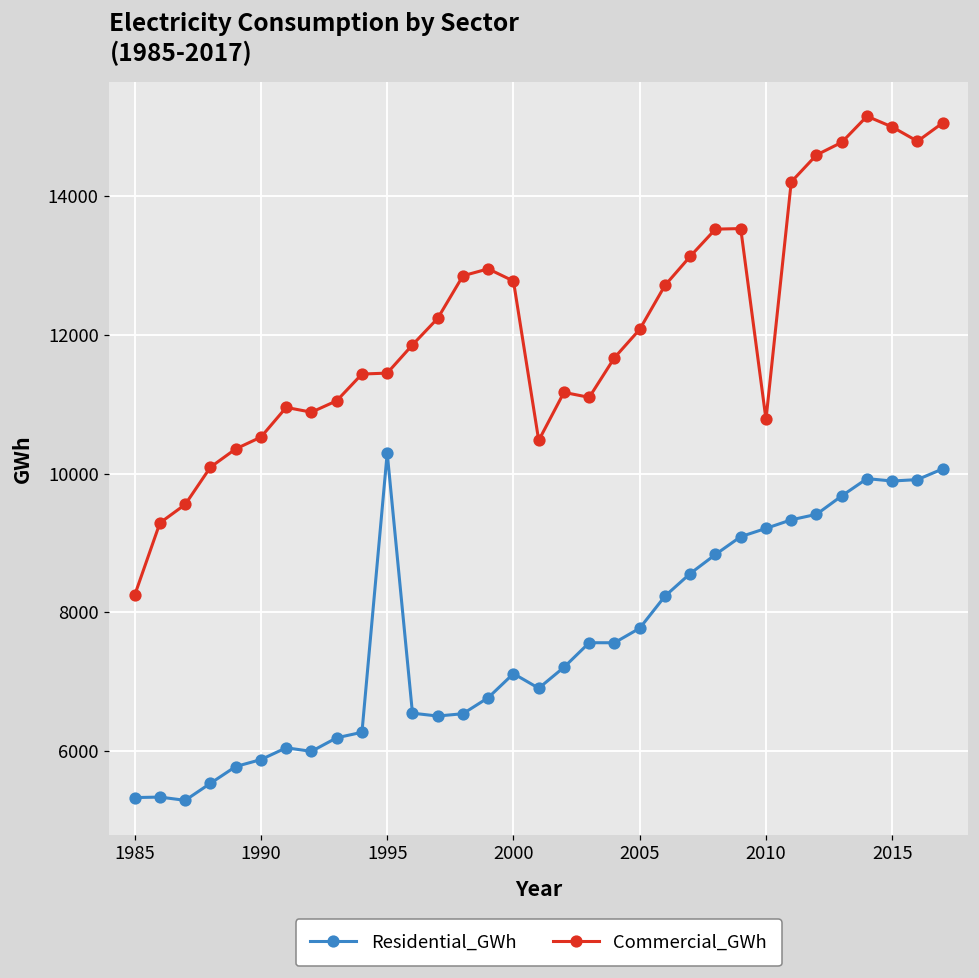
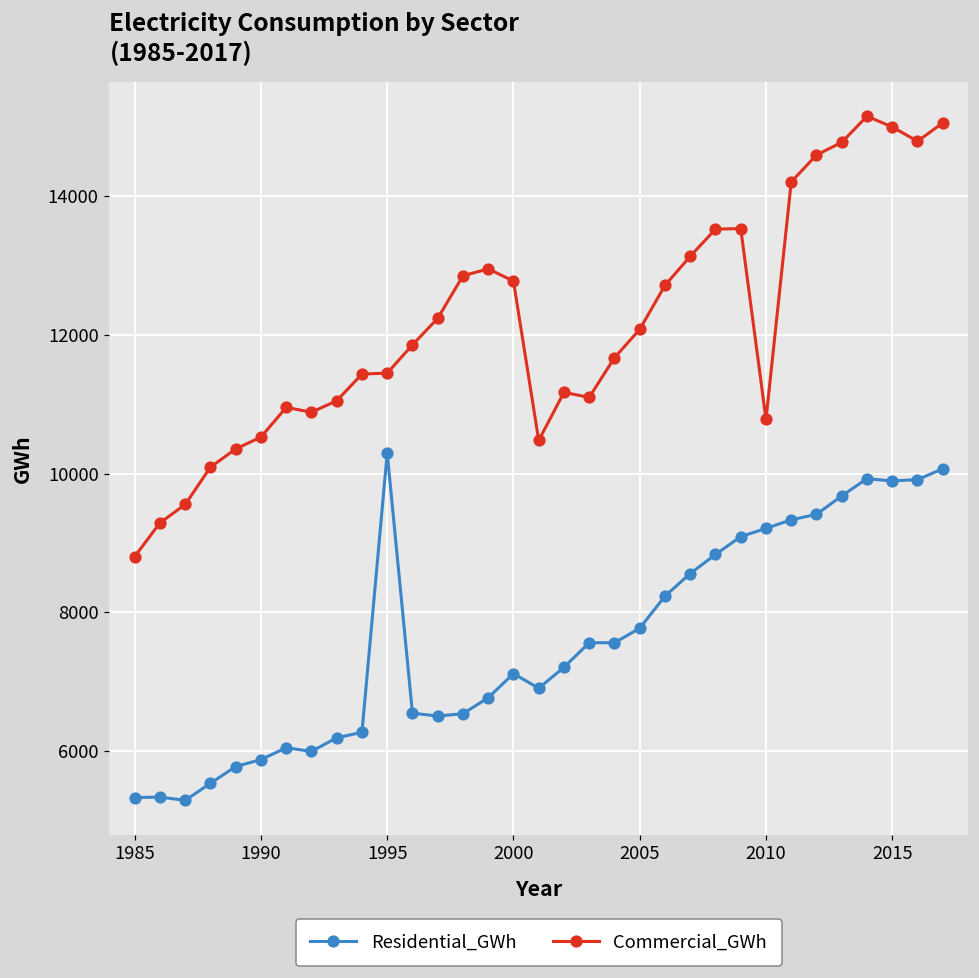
  {
    "Residential_GWh": {
      "1985": 5300,
      "1990": 5900,
      "1995": 10300,
      "2000": 7100,
      "2005": 7800,
      "2010": 9200,
      "2015": 9900
    },
    "Commercial_GWh": {
-     "1985": 8200,
+     "1985": 8800,
      "1990": 10500,
      "1995": 11400,
      "2000": 12800,
      "2005": 12100,
      "2010": 10800,
      "2015": 15000
    }
  }
